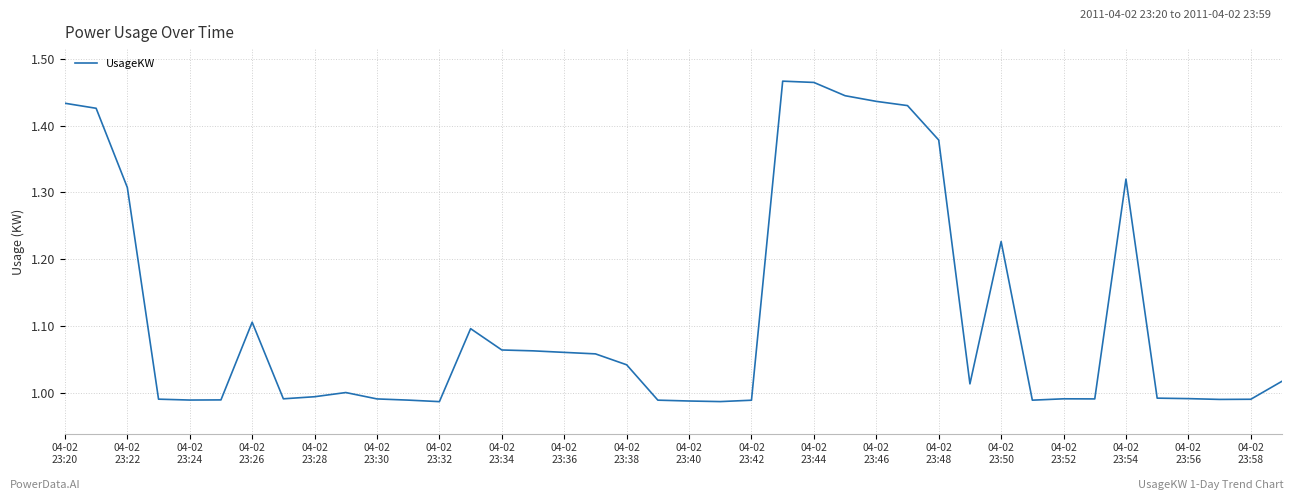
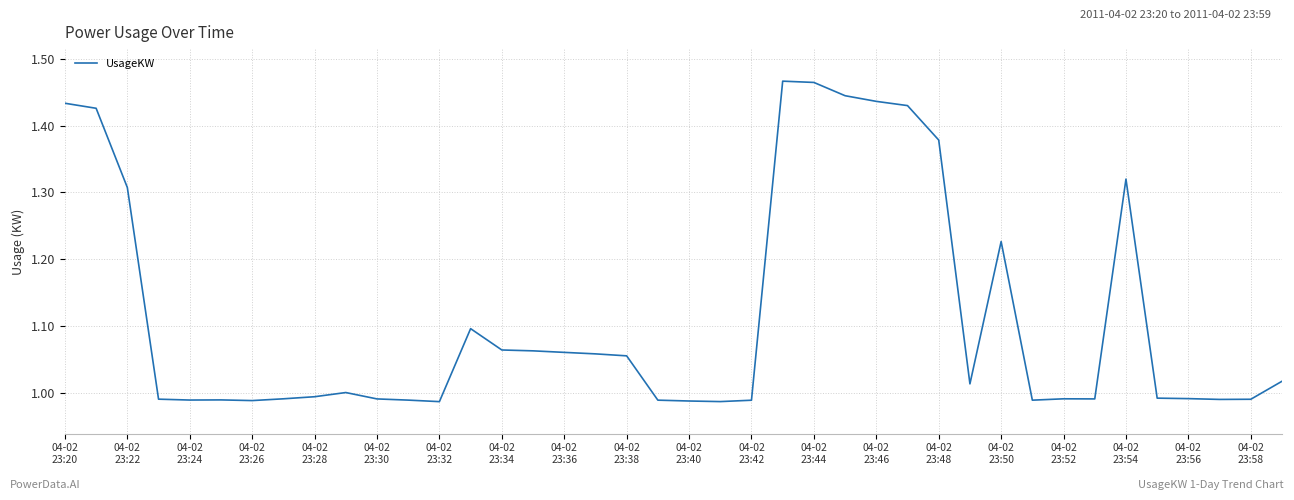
  {
    "04-02 23:20": 1.43,
    "04-02 23:22": 1.31,
    "04-02 23:24": 0.99,
-   "04-02 23:26": 1.11,
+   "04-02 23:26": 0.99,
    "04-02 23:28": 0.99,
    "04-02 23:30": 0.99,
    "04-02 23:32": 0.99,
    "04-02 23:34": 1.06,
    "04-02 23:36": 1.06,
-   "04-02 23:38": 1.04,
+   "04-02 23:38": 1.06,
    "04-02 23:40": 0.99,
    "04-02 23:42": 0.99,
    "04-02 23:44": 1.46,
    "04-02 23:46": 1.44,
    "04-02 23:48": 1.38,
    "04-02 23:50": 1.23,
    "04-02 23:52": 0.99,
    "04-02 23:54": 1.32,
    "04-02 23:56": 0.99,
    "04-02 23:58": 0.99
  }
